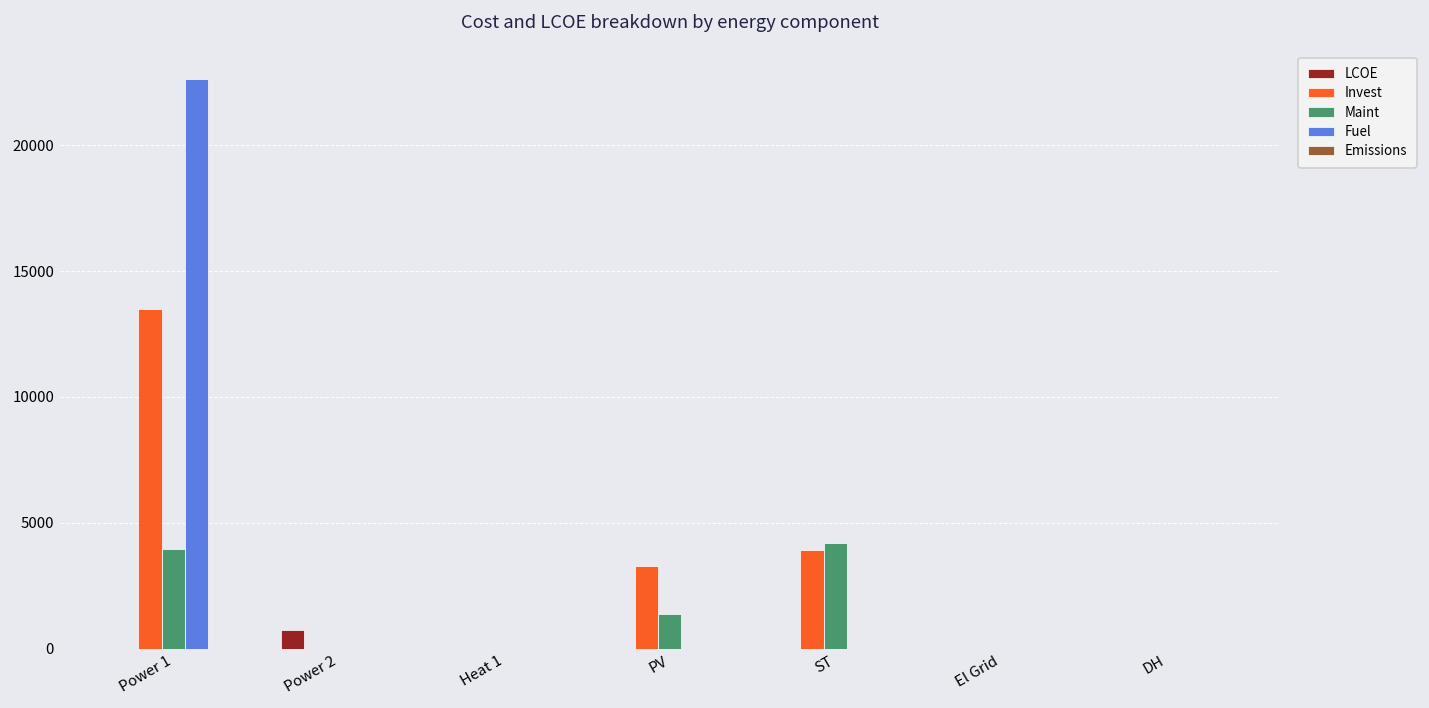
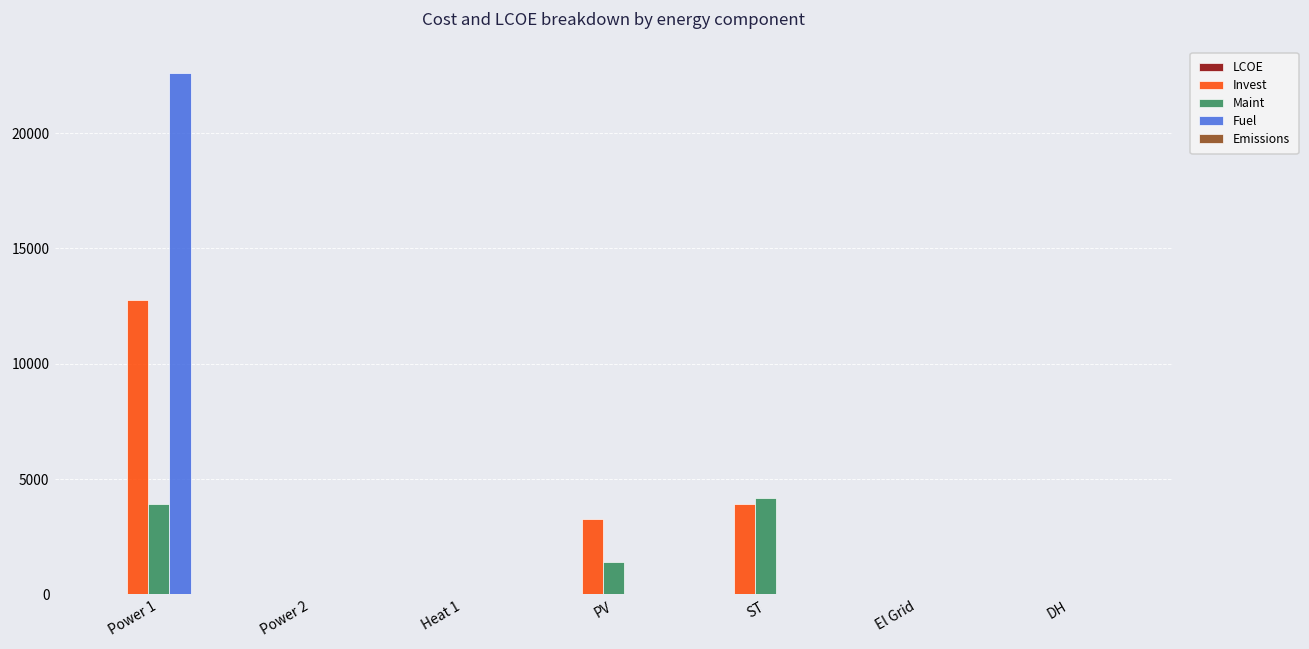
  {
    "LCOE": {
-     "Power 2": 700,
+     "Power 2": 0,
      "Heat 1": 0
    },
    "Invest": {
-     "Power 1": 13500,
+     "Power 1": 12800,
      "Power 2": 0,
      "Heat 1": 0,
      "PV": 3300,
      "ST": 3900,
      "El Grid": 0,
      "DH": 0
    },
    "Maint": {
      "Power 1": 3900,
      "Power 2": 0,
      "Heat 1": 0,
      "PV": 1400,
      "ST": 4200,
      "El Grid": 0,
      "DH": 0
    },
    "Fuel": {
      "Power 1": 22600,
      "Power 2": 0,
      "Heat 1": 0,
      "PV": 0,
      "ST": 0,
      "El Grid": 0,
      "DH": 0
    },
    "Emissions": {
      "Power 1": 0,
      "Power 2": 0,
      "Heat 1": 0,
      "PV": 0,
      "ST": 0,
      "El Grid": 0,
      "DH": 0
    }
  }
